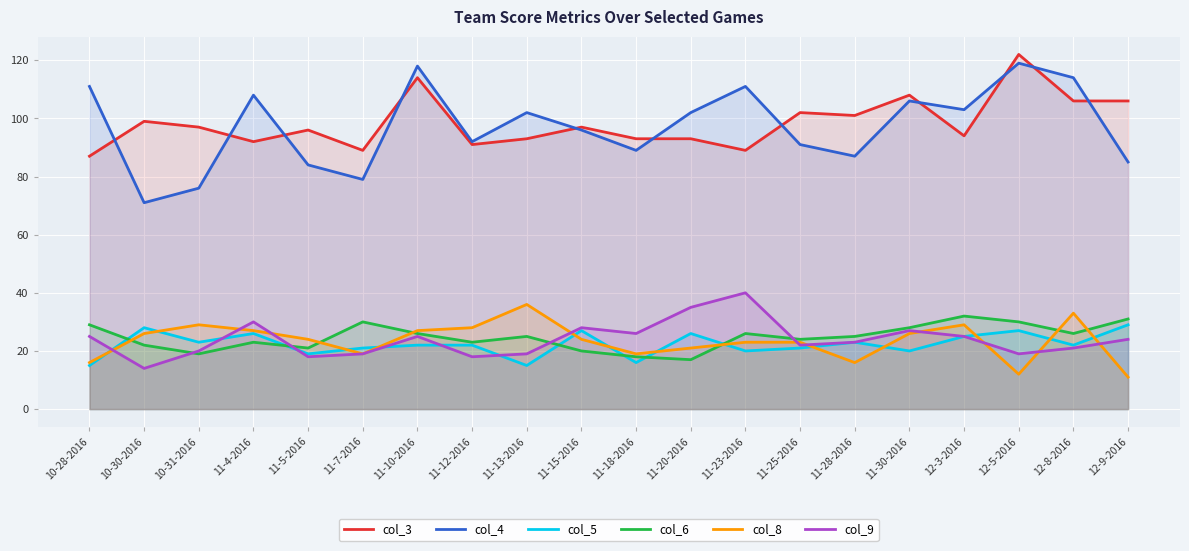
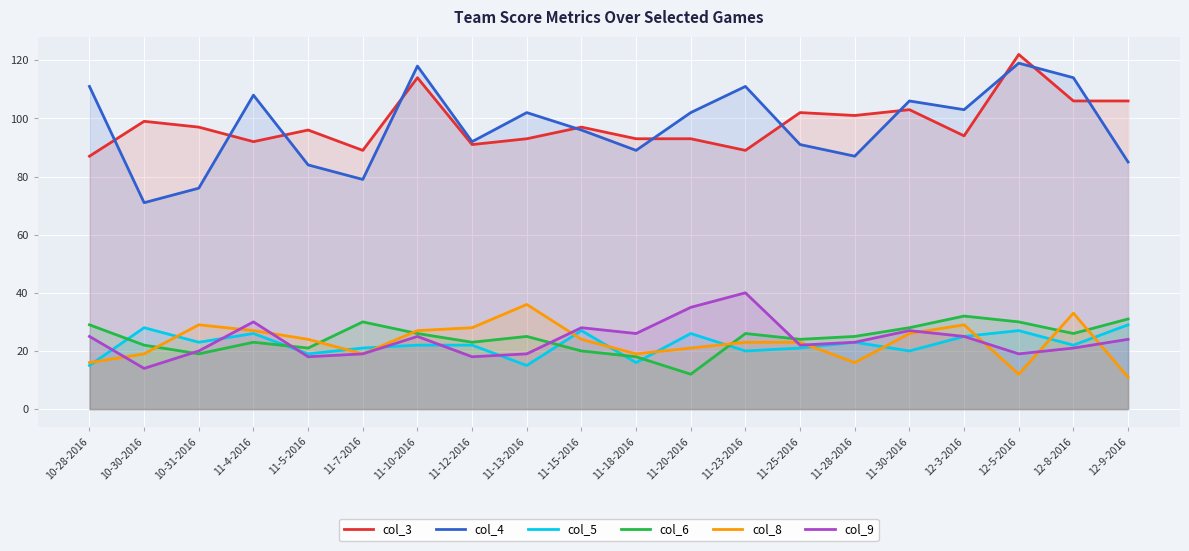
  {
    "col_3": {
      "10-28-2016": 87,
      "10-30-2016": 99,
      "10-31-2016": 97,
      "11-4-2016": 92,
      "11-5-2016": 96,
      "11-7-2016": 89,
      "11-10-2016": 114,
      "11-12-2016": 91,
      "11-13-2016": 93,
      "11-15-2016": 97,
      "11-18-2016": 93,
      "11-20-2016": 93,
      "11-23-2016": 89,
      "11-25-2016": 102,
      "11-28-2016": 101,
-     "11-30-2016": 108,
+     "11-30-2016": 103,
      "12-3-2016": 94,
      "12-5-2016": 122,
      "12-8-2016": 106,
      "12-9-2016": 106
    },
    "col_4": {
      "10-28-2016": 111,
      "10-30-2016": 71,
      "10-31-2016": 76,
      "11-4-2016": 108,
      "11-5-2016": 84,
      "11-7-2016": 79,
      "11-10-2016": 118,
      "11-12-2016": 92,
      "11-13-2016": 102,
      "11-15-2016": 96,
      "11-18-2016": 89,
      "11-20-2016": 102,
      "11-23-2016": 111,
      "11-25-2016": 91,
      "11-28-2016": 87,
      "11-30-2016": 106,
      "12-3-2016": 103,
      "12-5-2016": 119,
      "12-8-2016": 114,
      "12-9-2016": 85
    },
    "col_5": {
      "10-28-2016": 15,
      "10-30-2016": 28,
      "10-31-2016": 23,
      "11-4-2016": 26,
      "11-5-2016": 19,
      "11-7-2016": 21,
      "11-10-2016": 22,
      "11-12-2016": 22,
      "11-13-2016": 15,
      "11-15-2016": 27,
      "11-18-2016": 16,
      "11-20-2016": 26,
      "11-23-2016": 20,
      "11-25-2016": 21,
      "11-30-2016": 20,
      "12-5-2016": 27,
      "12-8-2016": 22,
      "12-9-2016": 29
    },
    "col_6": {
      "10-28-2016": 29,
      "10-30-2016": 22,
      "10-31-2016": 19,
      "11-4-2016": 23,
      "11-5-2016": 21,
      "11-7-2016": 30,
      "11-10-2016": 26,
      "11-12-2016": 23,
      "11-13-2016": 25,
      "11-15-2016": 20,
      "11-18-2016": 18,
-     "11-20-2016": 17,
+     "11-20-2016": 12,
      "11-23-2016": 26,
      "11-25-2016": 24,
      "11-28-2016": 25,
      "11-30-2016": 28,
      "12-3-2016": 32,
      "12-5-2016": 30,
      "12-8-2016": 26,
      "12-9-2016": 31
    },
    "col_8": {
      "10-28-2016": 16,
-     "10-30-2016": 26,
+     "10-30-2016": 19,
      "10-31-2016": 29,
      "11-4-2016": 27,
      "11-5-2016": 24,
      "11-10-2016": 27,
      "11-12-2016": 28,
      "11-13-2016": 36,
      "11-15-2016": 24,
      "11-18-2016": 19,
      "11-20-2016": 21,
      "11-23-2016": 23,
      "11-25-2016": 23,
      "11-28-2016": 16,
      "11-30-2016": 26,
      "12-3-2016": 29,
      "12-5-2016": 12,
      "12-8-2016": 33,
      "12-9-2016": 11
    },
    "col_9": {
      "10-28-2016": 25,
      "10-30-2016": 14,
      "10-31-2016": 20,
      "11-4-2016": 30,
      "11-5-2016": 18,
      "11-10-2016": 25,
      "11-12-2016": 18,
      "11-13-2016": 19,
      "11-15-2016": 28,
      "11-18-2016": 26,
      "11-20-2016": 35,
      "11-23-2016": 40,
      "11-25-2016": 22,
      "11-30-2016": 27,
      "12-5-2016": 19,
      "12-8-2016": 21,
      "12-9-2016": 24
    }
  }
